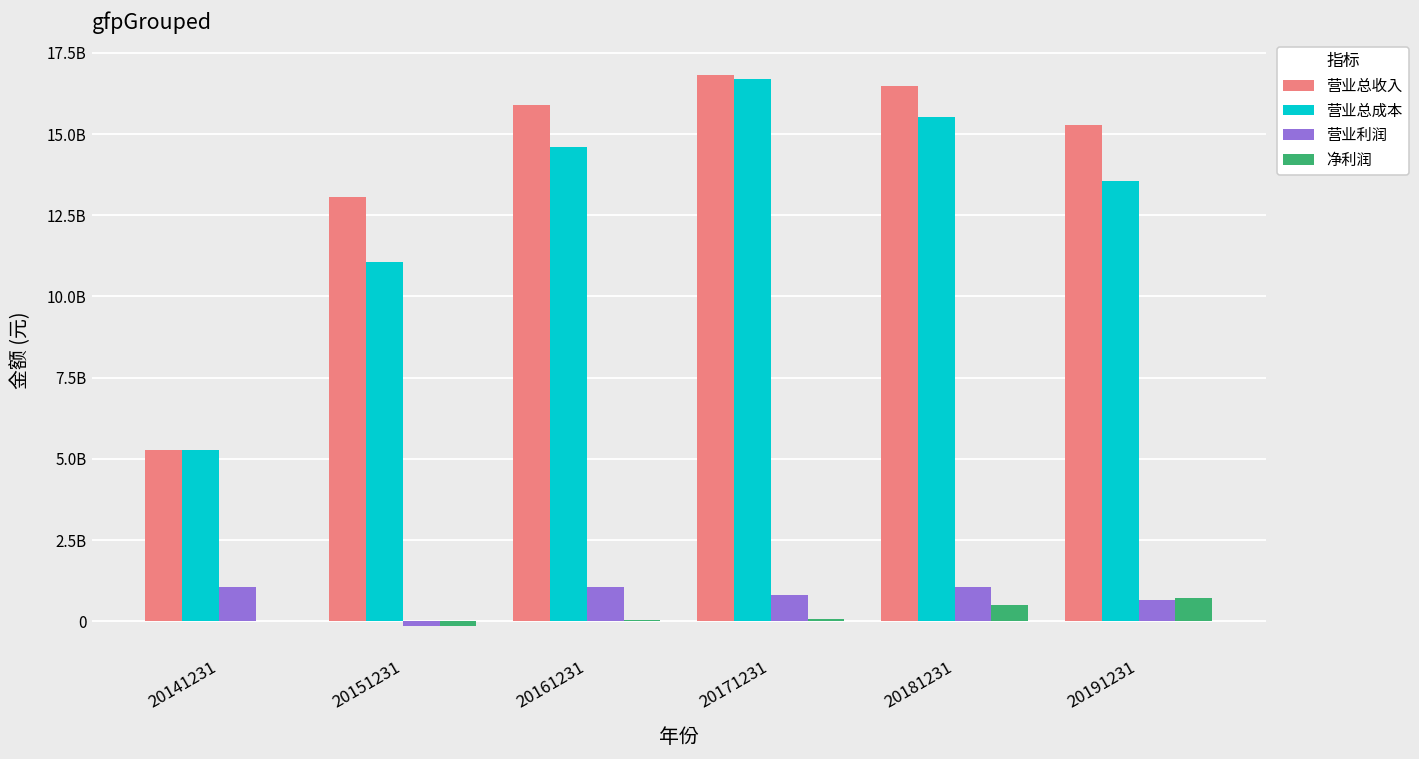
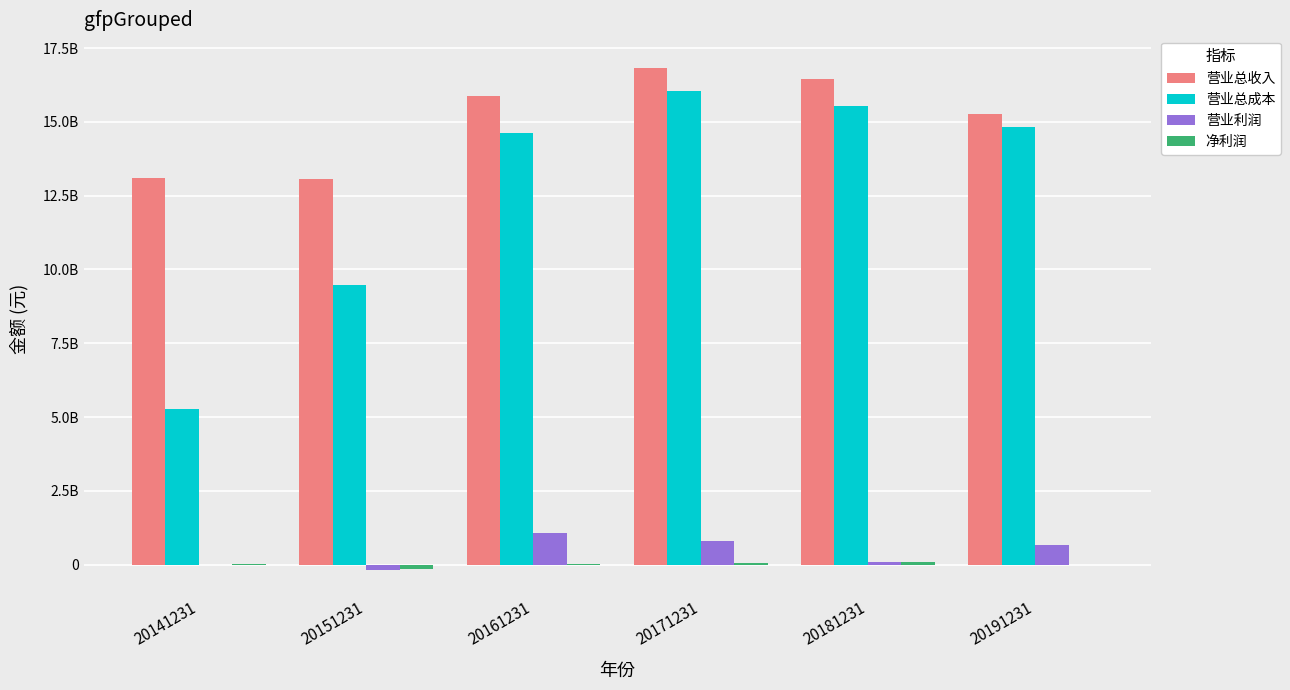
  {
    "营业总收入": {
-     "20141231": 5300000000,
+     "20141231": 13100000000,
      "20151231": 13100000000,
      "20161231": 15900000000,
      "20171231": 16800000000,
      "20181231": 16500000000,
      "20191231": 15300000000
    },
    "营业总成本": {
      "20141231": 5300000000,
-     "20151231": 11100000000,
+     "20151231": 9500000000,
      "20161231": 14600000000,
-     "20171231": 16700000000,
+     "20171231": 16000000000,
      "20181231": 15500000000,
-     "20191231": 13600000000
+     "20191231": 14800000000
    },
    "营业利润": {
-     "20141231": 1100000000,
+     "20141231": 0,
      "20151231": -200000000,
      "20161231": 1100000000,
      "20171231": 800000000,
-     "20181231": 1100000000,
+     "20181231": 100000000,
      "20191231": 700000000
    },
    "净利润": {
      "20151231": -200000000,
-     "20181231": 500000000,
-     "20191231": 700000000
+     "20181231": 100000000,
+     "20191231": 0
    }
  }
